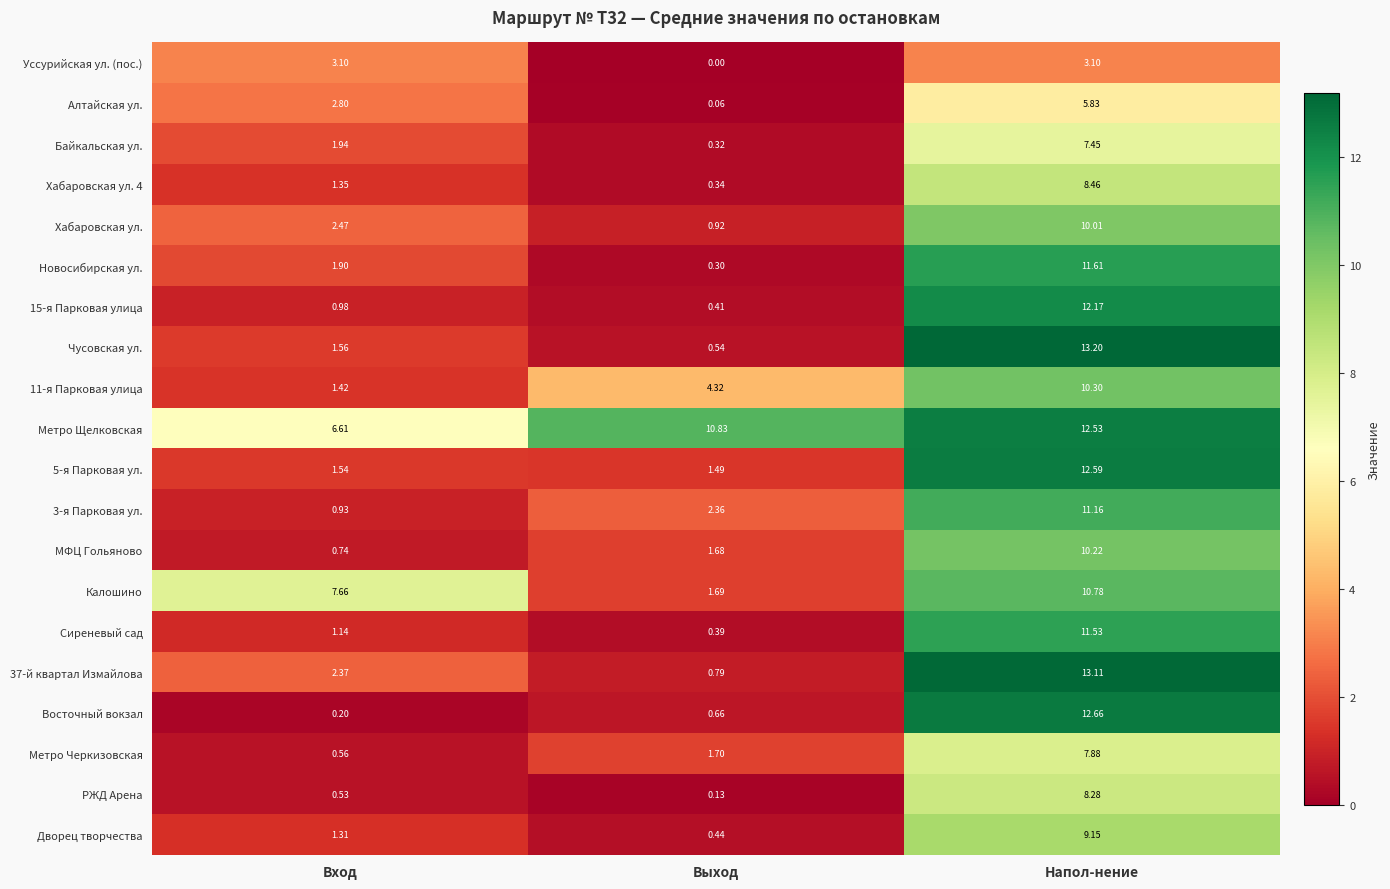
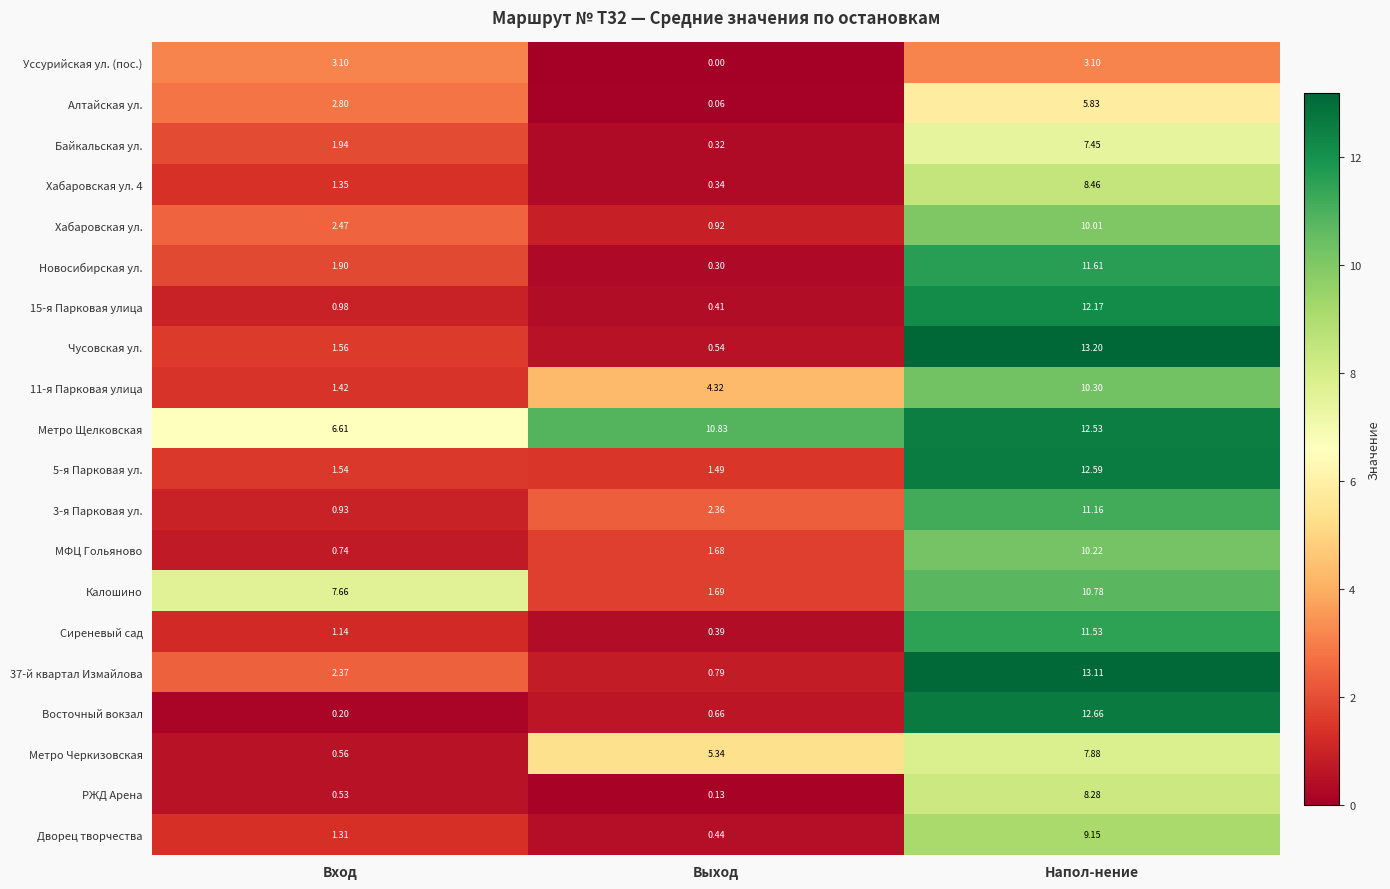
  {
    "Уссурийская ул. (пос.)": {
      "Вход": 3.10,
      "Выход": 0.00,
      "Напол-нение": 3.10
    },
    "Алтайская ул.": {
      "Вход": 2.80,
      "Выход": 0.06,
      "Напол-нение": 5.83
    },
    "Байкальская ул.": {
      "Вход": 1.94,
      "Выход": 0.32,
      "Напол-нение": 7.45
    },
    "Хабаровская ул. 4": {
      "Вход": 1.35,
      "Выход": 0.34,
      "Напол-нение": 8.46
    },
    "Хабаровская ул.": {
      "Вход": 2.47,
      "Выход": 0.92,
      "Напол-нение": 10.01
    },
    "Новосибирская ул.": {
      "Вход": 1.90,
      "Выход": 0.30,
      "Напол-нение": 11.61
    },
    "15-я Парковая улица": {
      "Вход": 0.98,
      "Выход": 0.41,
      "Напол-нение": 12.17
    },
    "Чусовская ул.": {
      "Вход": 1.56,
      "Выход": 0.54,
      "Напол-нение": 13.20
    },
    "11-я Парковая улица": {
      "Вход": 1.42,
      "Выход": 4.32,
      "Напол-нение": 10.30
    },
    "Метро Щелковская": {
      "Вход": 6.61,
      "Выход": 10.83,
      "Напол-нение": 12.53
    },
    "5-я Парковая ул.": {
      "Вход": 1.54,
      "Выход": 1.49,
      "Напол-нение": 12.59
    },
    "3-я Парковая ул.": {
      "Вход": 0.93,
      "Выход": 2.36,
      "Напол-нение": 11.16
    },
    "МФЦ Гольяново": {
      "Вход": 0.74,
      "Выход": 1.68,
      "Напол-нение": 10.22
    },
    "Калошино": {
      "Вход": 7.66,
      "Выход": 1.69,
      "Напол-нение": 10.78
    },
    "Сиреневый сад": {
      "Вход": 1.14,
      "Выход": 0.39,
      "Напол-нение": 11.53
    },
    "37-й квартал Измайлова": {
      "Вход": 2.37,
      "Выход": 0.79,
      "Напол-нение": 13.11
    },
    "Восточный вокзал": {
      "Вход": 0.20,
      "Выход": 0.66,
      "Напол-нение": 12.66
    },
    "Метро Черкизовская": {
      "Вход": 0.56,
-     "Выход": 1.70,
+     "Выход": 5.34,
      "Напол-нение": 7.88
    },
    "РЖД Арена": {
      "Вход": 0.53,
      "Выход": 0.13,
      "Напол-нение": 8.28
    },
    "Дворец творчества": {
      "Вход": 1.31,
      "Выход": 0.44,
      "Напол-нение": 9.15
    }
  }
